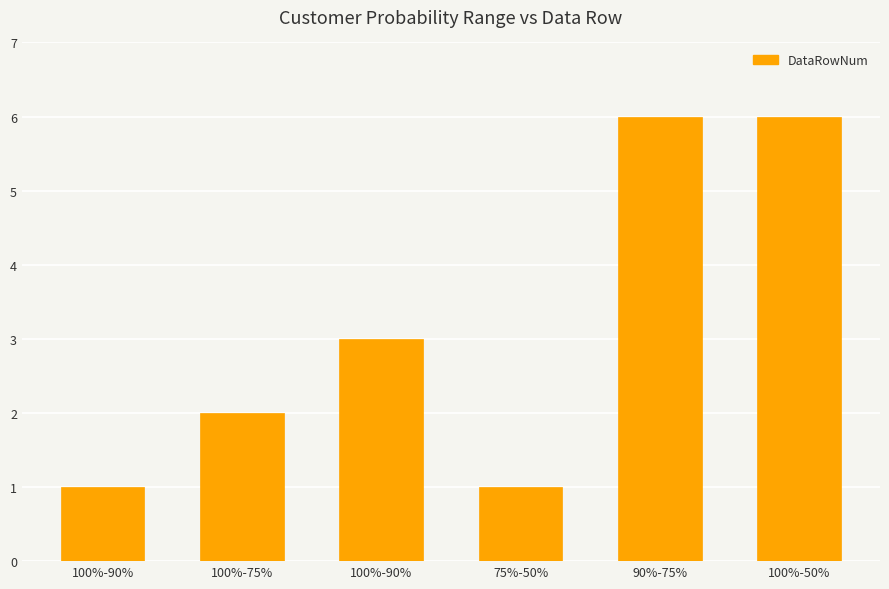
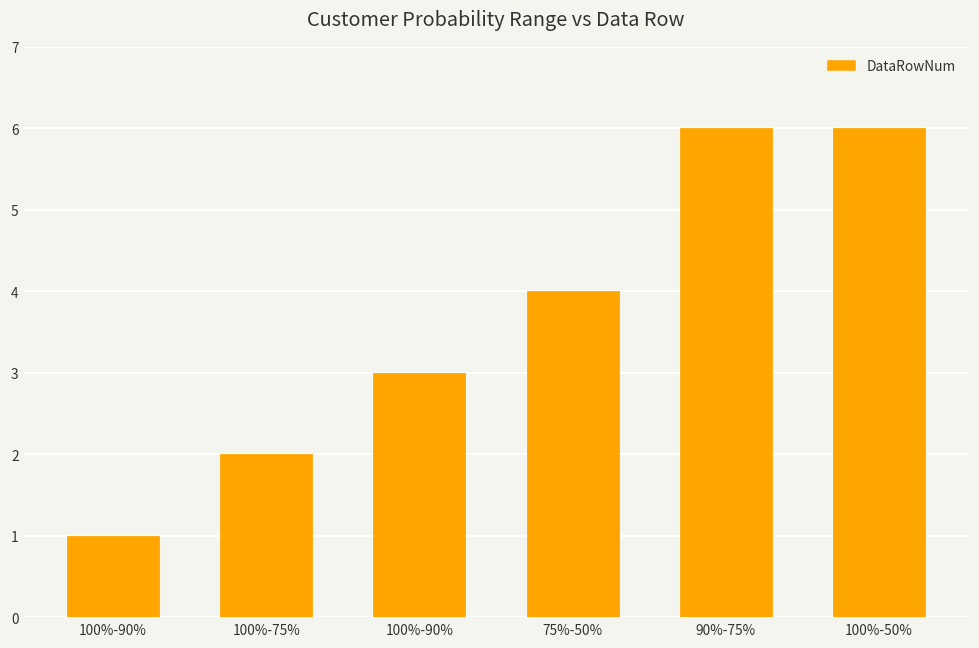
  {
    "100%-75%": 2,
-   "75%-50%": 1,
+   "75%-50%": 4,
    "90%-75%": 6,
    "100%-50%": 6
  }
